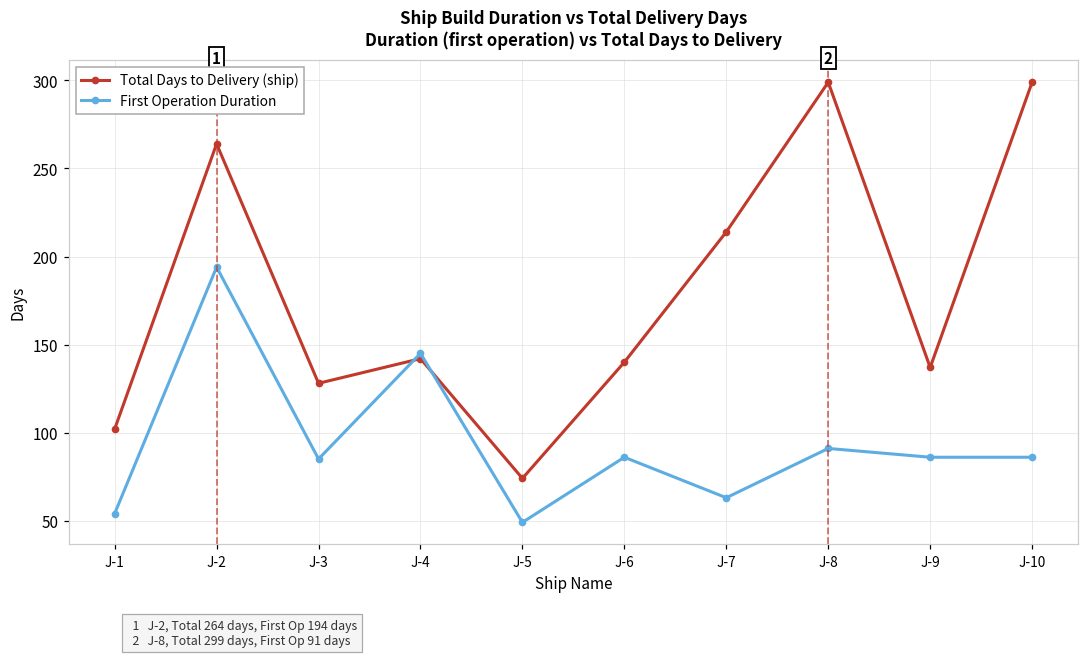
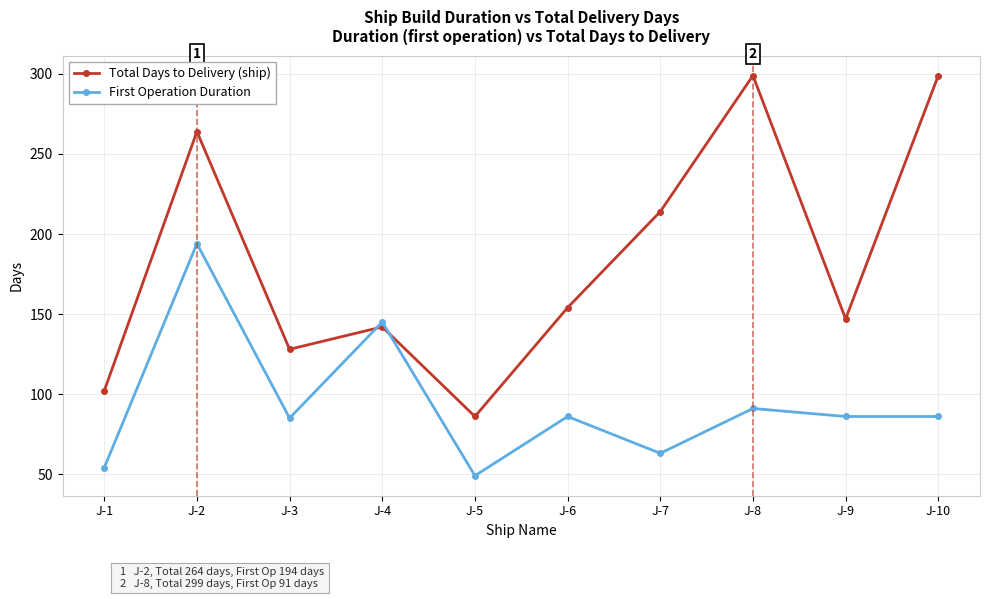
  {
    "Total Days to Delivery (ship)": {
      "J-1": 102,
      "J-2": 264,
      "J-3": 128,
      "J-4": 142,
-     "J-5": 74,
-     "J-6": 140,
+     "J-5": 86,
+     "J-6": 154,
      "J-7": 214,
-     "J-9": 137,
+     "J-9": 147,
      "J-10": 299
    },
    "First Operation Duration": {
      "J-1": 54,
      "J-2": 194,
      "J-3": 85,
      "J-4": 145,
      "J-5": 49,
      "J-6": 86,
      "J-7": 63,
      "J-8": 91,
      "J-9": 86,
      "J-10": 86
    }
  }
